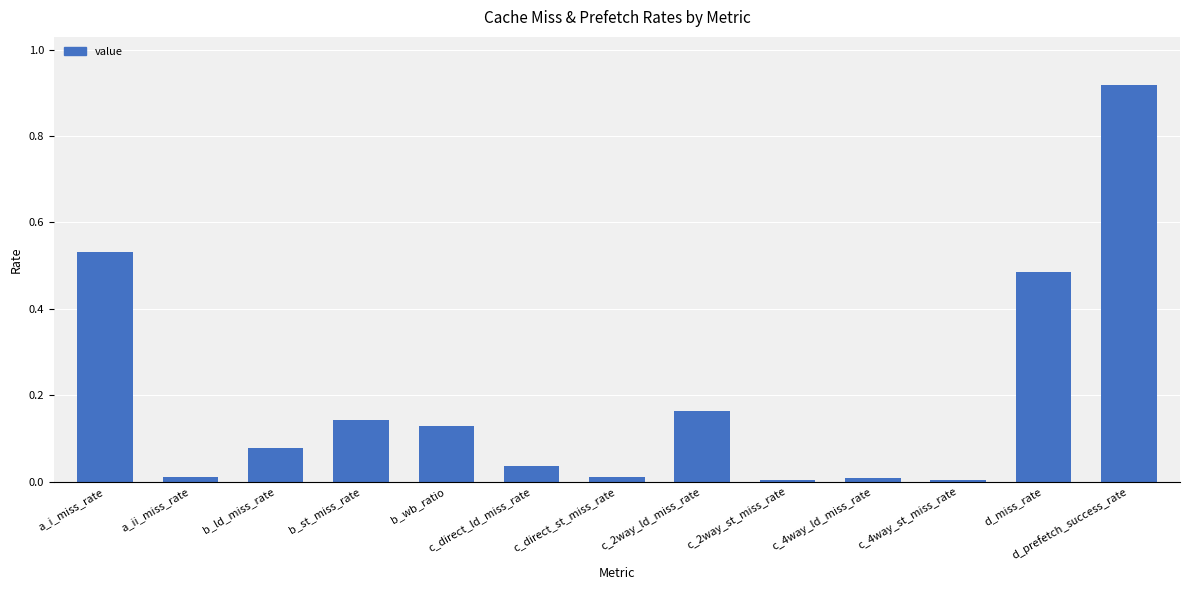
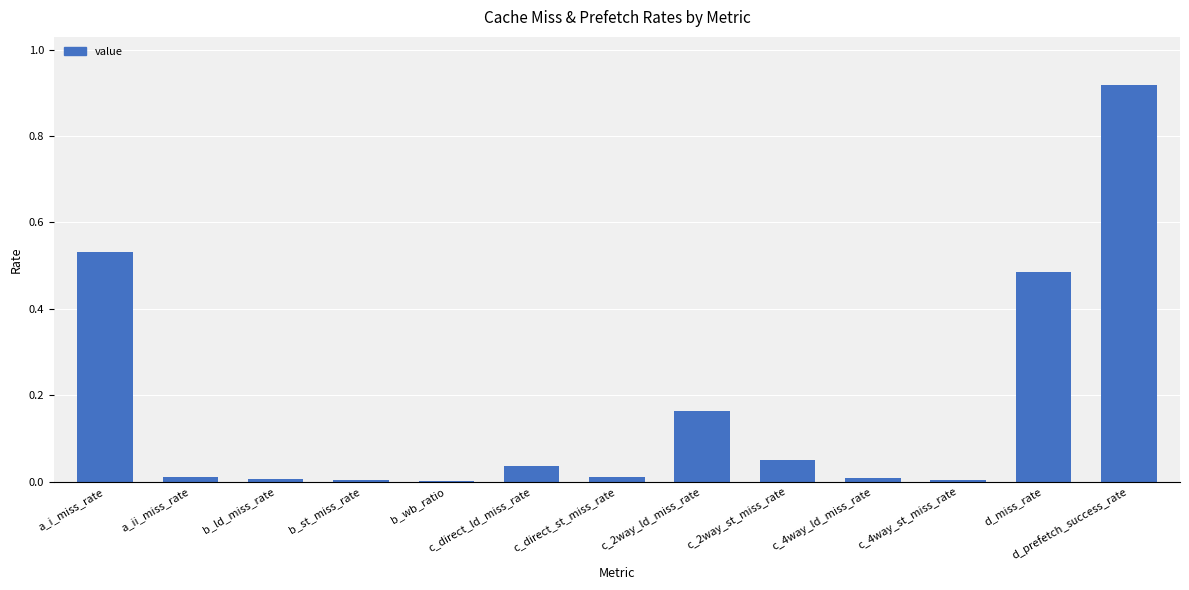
  {
    "a_i_miss_rate": 0.53,
    "a_ii_miss_rate": 0.01,
-   "b_ld_miss_rate": 0.08,
-   "b_st_miss_rate": 0.14,
-   "b_wb_ratio": 0.13,
+   "b_ld_miss_rate": 0.01,
+   "b_st_miss_rate": 0.00,
+   "b_wb_ratio": 0.00,
    "c_direct_ld_miss_rate": 0.04,
    "c_direct_st_miss_rate": 0.01,
    "c_2way_ld_miss_rate": 0.16,
-   "c_2way_st_miss_rate": 0.00,
+   "c_2way_st_miss_rate": 0.05,
    "c_4way_ld_miss_rate": 0.01,
    "d_miss_rate": 0.49,
    "d_prefetch_success_rate": 0.92
  }
